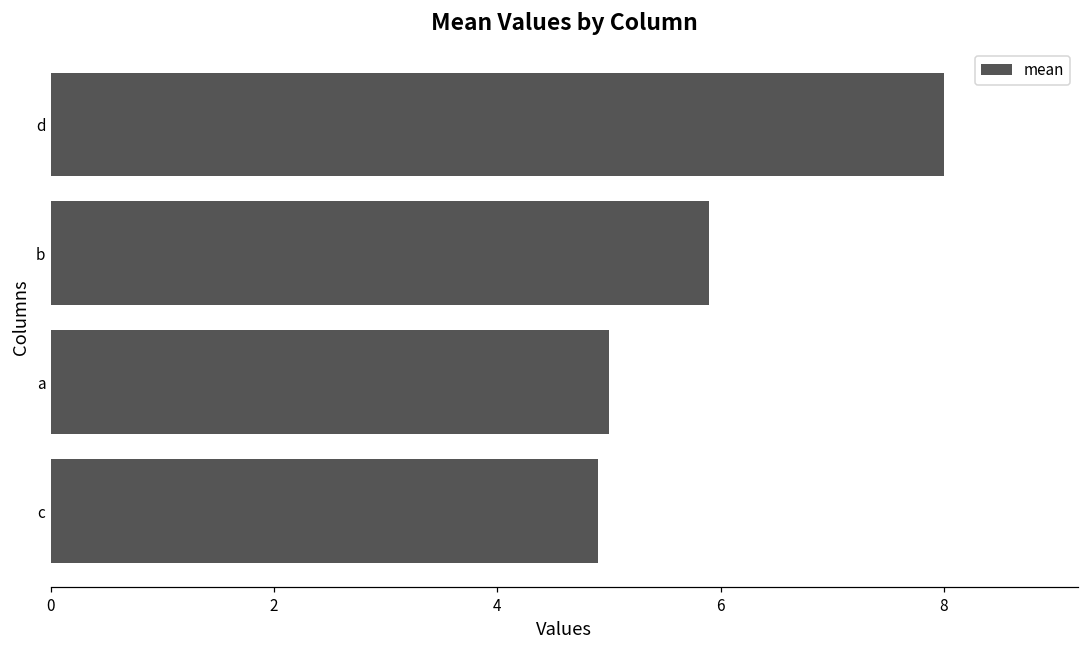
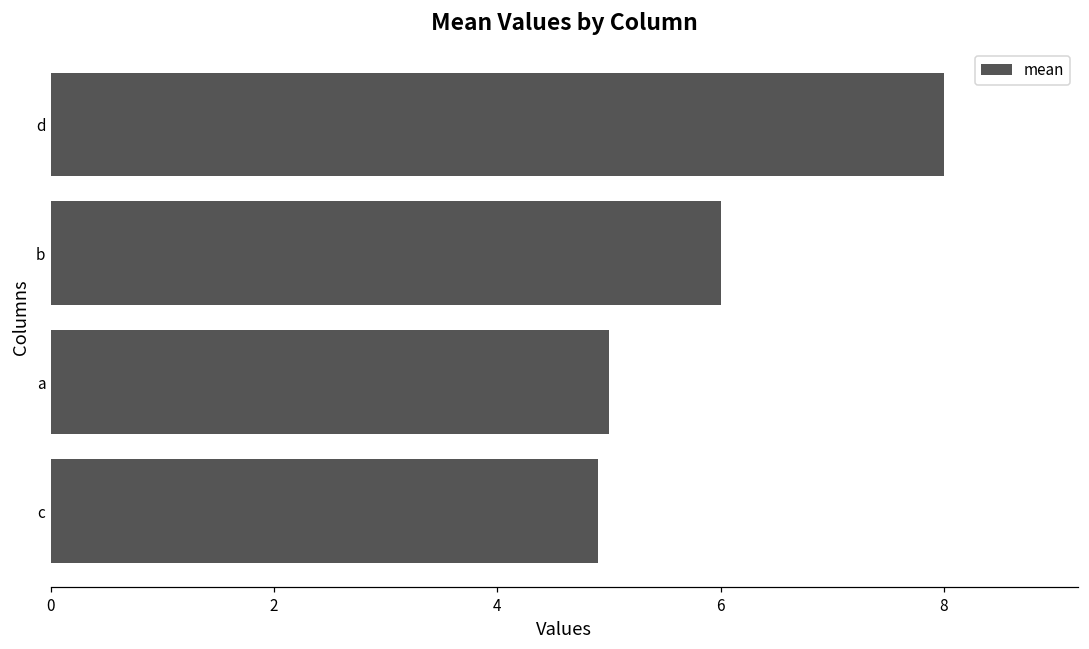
  {
    "d": 8.0,
-   "b": 5.9,
+   "b": 6.0,
    "a": 5.0,
    "c": 4.9
  }
